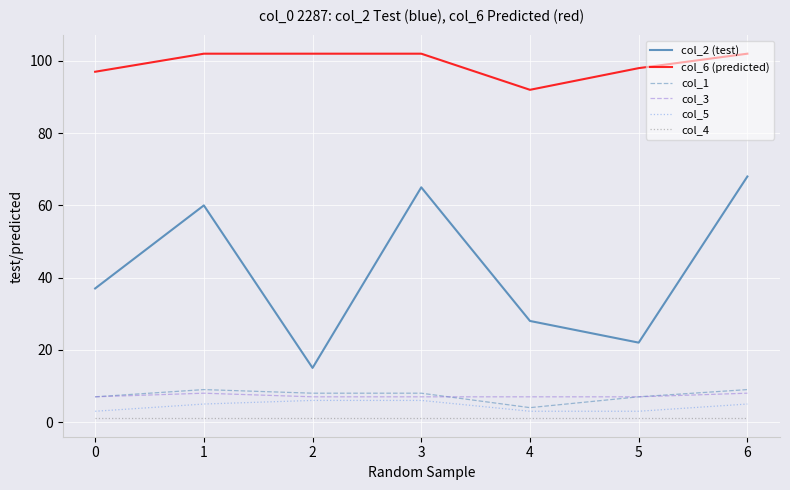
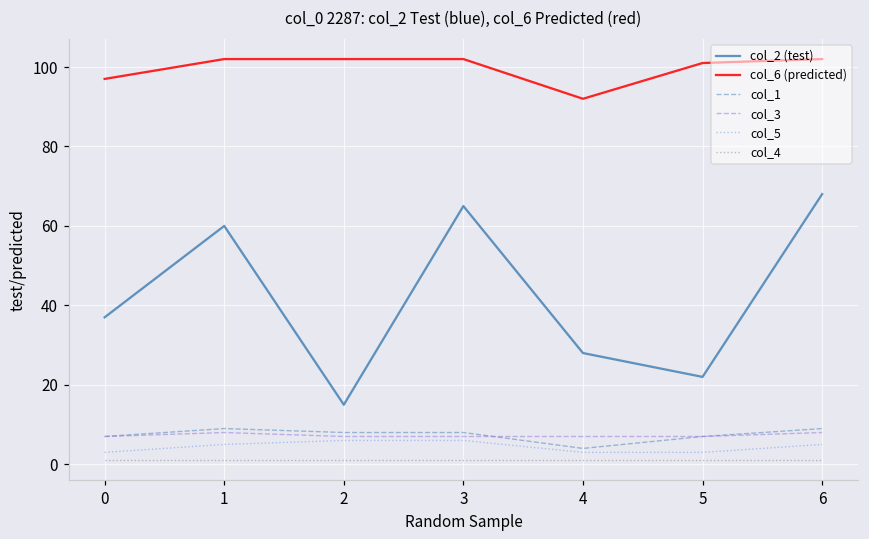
  {
    "col_6 (predicted)": {
      "0": 97,
      "1": 102,
      "2": 102,
      "3": 102,
      "4": 92,
-     "5": 98
+     "5": 101
    }
  }
